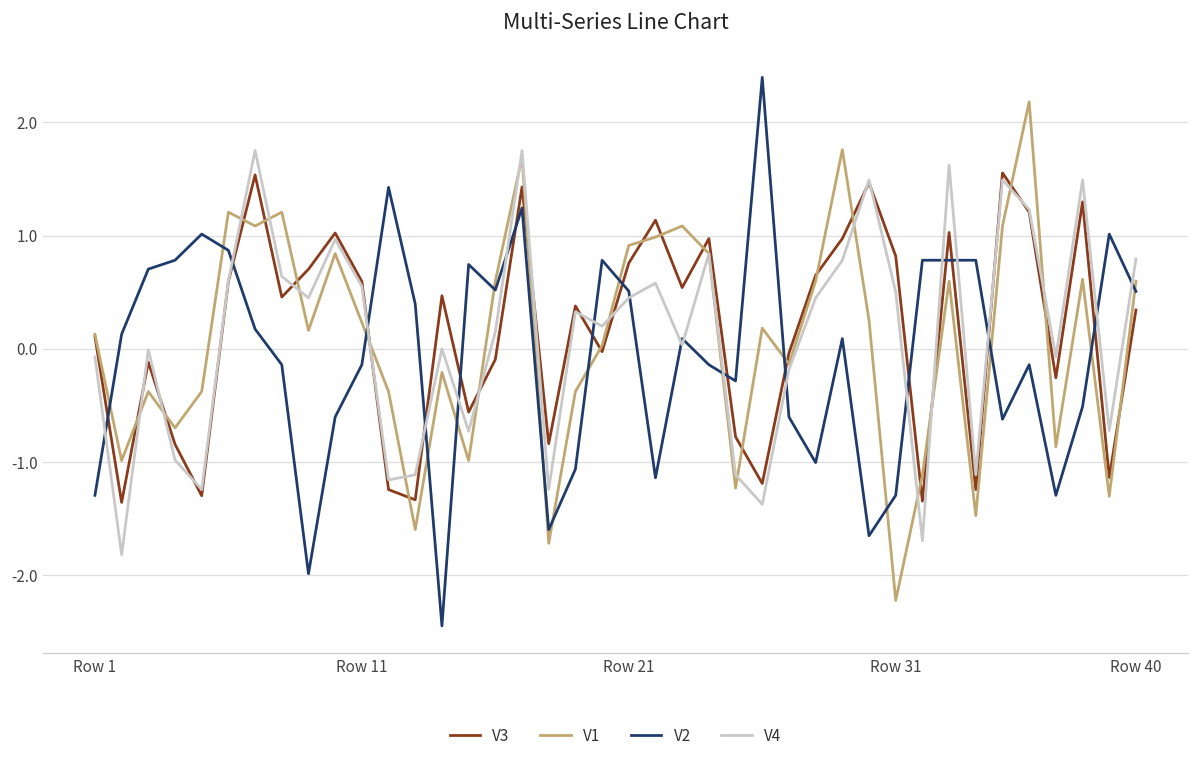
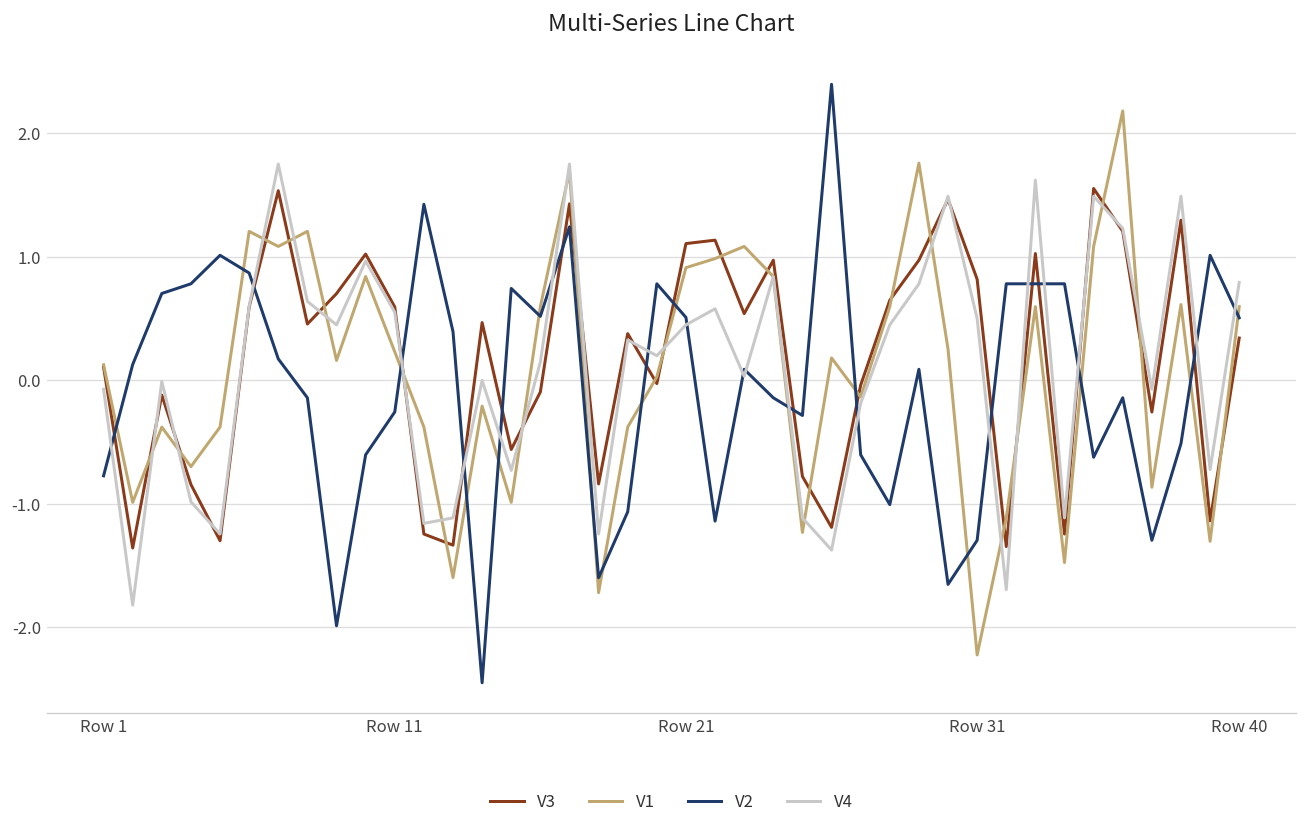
  {
    "V3": {
      "Row 11": 0.59,
-     "Row 21": 0.76,
+     "Row 21": 1.11,
      "Row 31": 0.82,
      "Row 40": 0.34
    },
    "V1": {
      "Row 11": 0.23,
      "Row 21": 0.91,
      "Row 31": -2.22,
      "Row 40": 0.60
    },
    "V2": {
-     "Row 1": -1.29,
-     "Row 11": -0.14,
+     "Row 1": -0.77,
+     "Row 11": -0.26,
      "Row 21": 0.51,
      "Row 31": -1.29,
      "Row 40": 0.51
    },
    "V4": {
      "Row 1": -0.07,
      "Row 11": 0.55,
      "Row 21": 0.45,
      "Row 31": 0.50,
      "Row 40": 0.79
    }
  }
